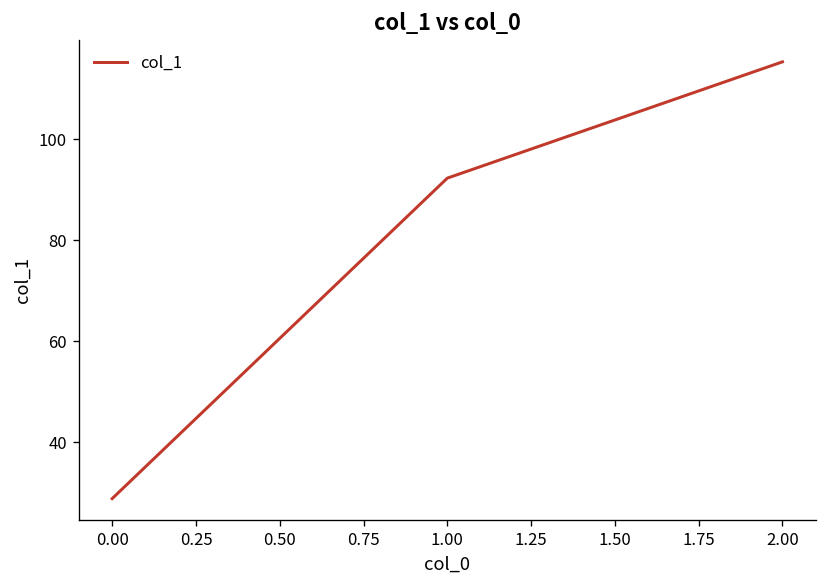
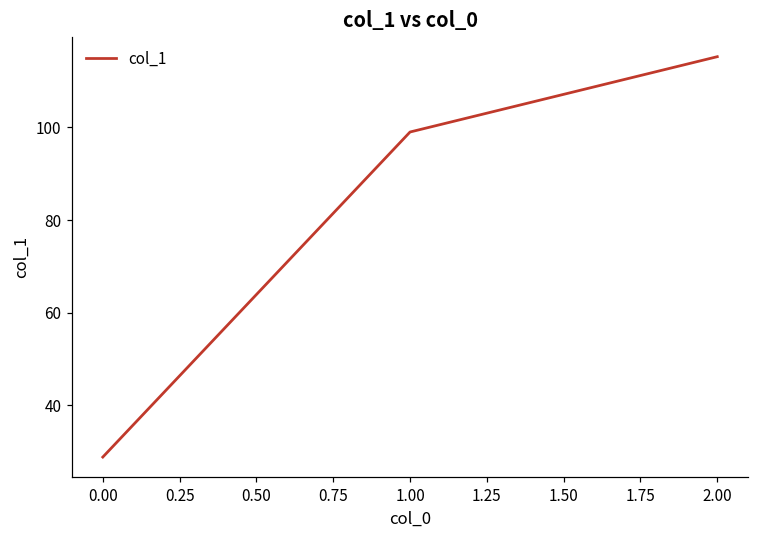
  {
    "0.00": 29,
-   "1.00": 92,
+   "1.00": 99,
    "2.00": 115
  }
